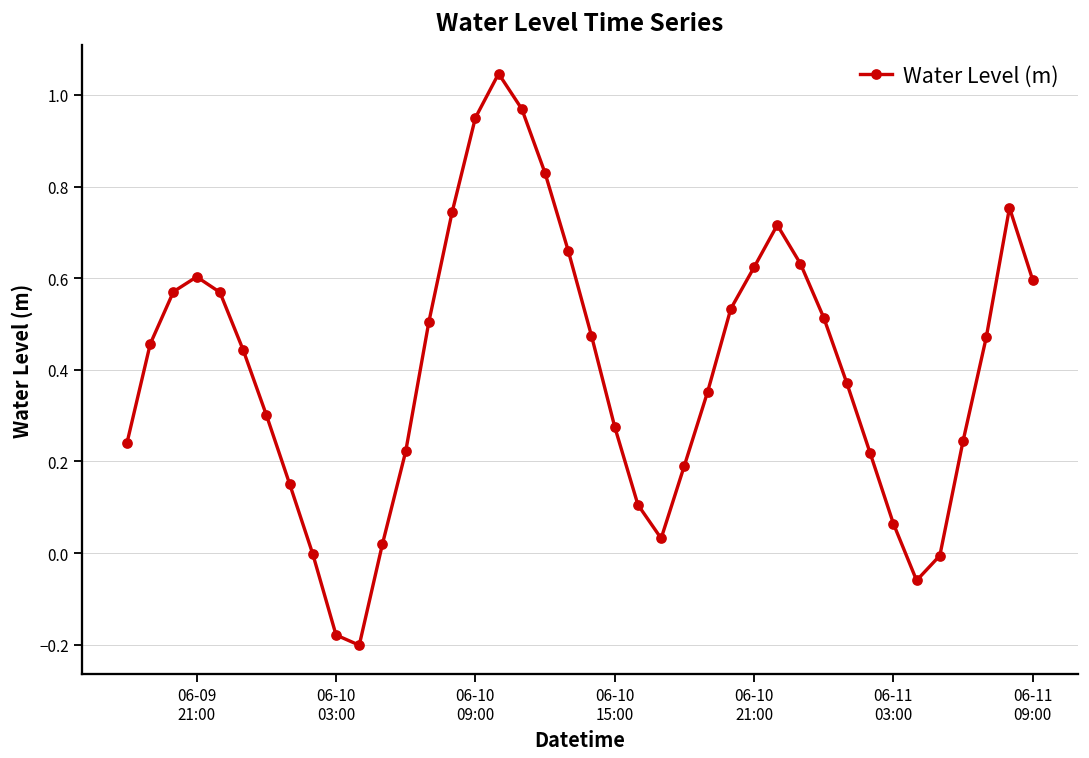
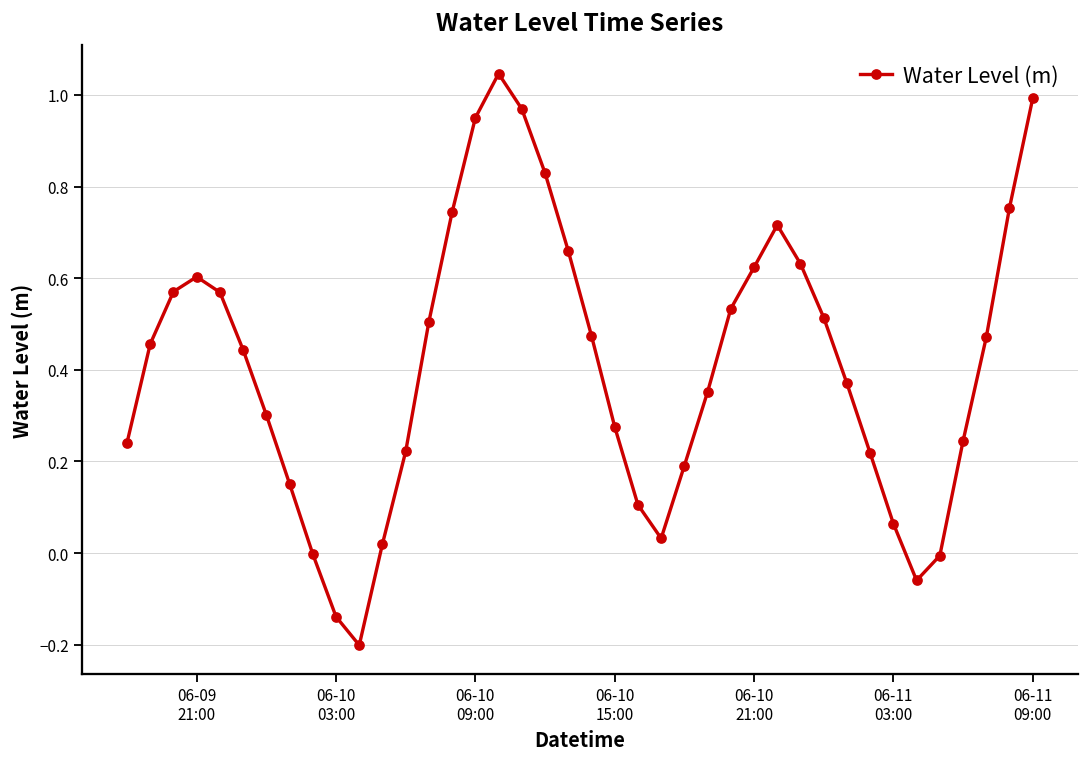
  {
    "06-09 21:00": 0.60,
-   "06-10 03:00": -0.18,
+   "06-10 03:00": -0.14,
    "06-10 09:00": 0.95,
    "06-10 15:00": 0.28,
    "06-10 21:00": 0.62,
    "06-11 03:00": 0.06,
-   "06-11 09:00": 0.60
+   "06-11 09:00": 0.99
  }
